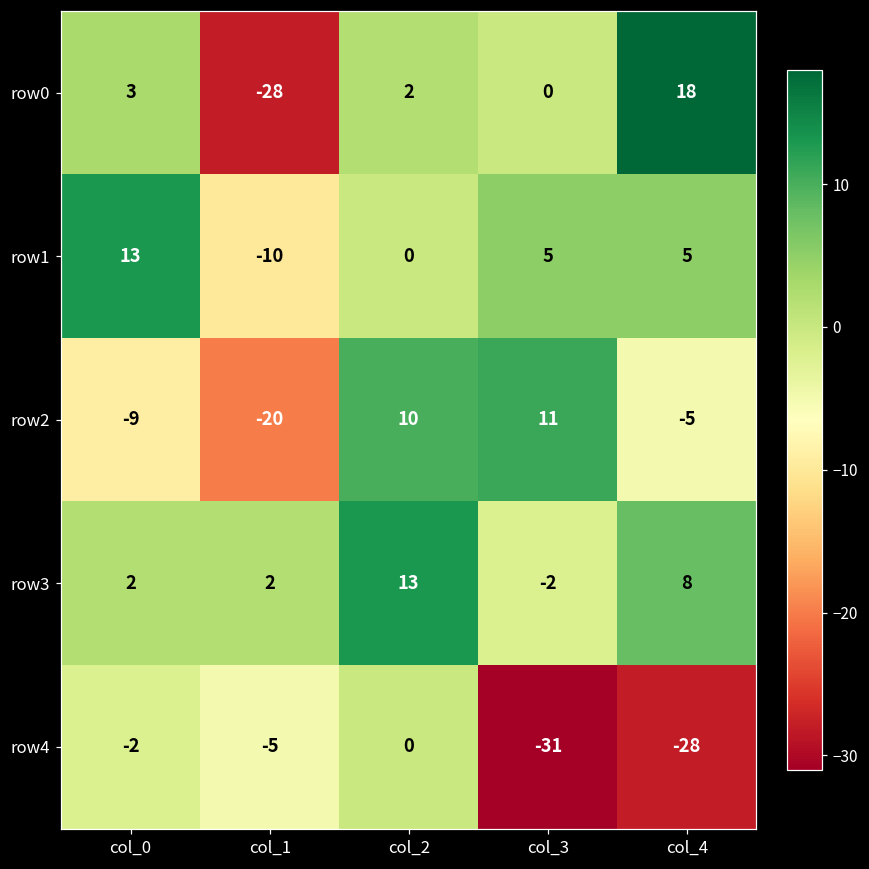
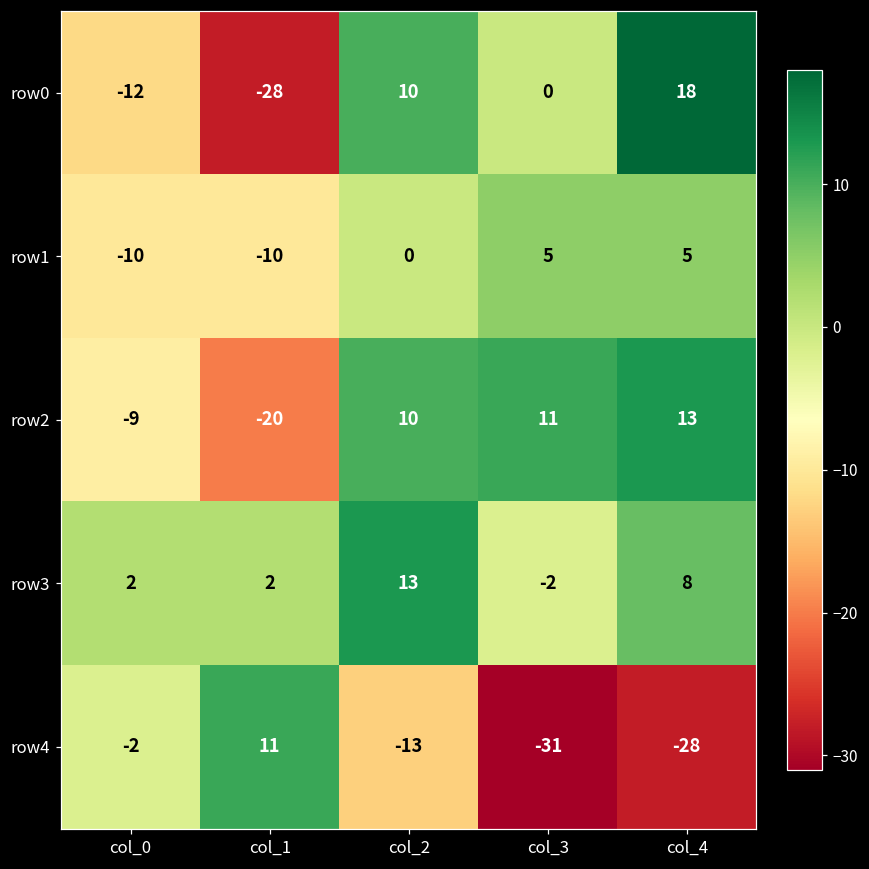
  {
    "row0": {
-     "col_0": 3,
+     "col_0": -12,
      "col_1": -28,
-     "col_2": 2,
+     "col_2": 10,
      "col_3": 0,
      "col_4": 18
    },
    "row1": {
-     "col_0": 13,
+     "col_0": -10,
      "col_1": -10,
      "col_2": 0,
      "col_3": 5,
      "col_4": 5
    },
    "row2": {
      "col_0": -9,
      "col_1": -20,
      "col_2": 10,
      "col_3": 11,
-     "col_4": -5
+     "col_4": 13
    },
    "row3": {
      "col_0": 2,
      "col_1": 2,
      "col_2": 13,
      "col_3": -2,
      "col_4": 8
    },
    "row4": {
      "col_0": -2,
-     "col_1": -5,
-     "col_2": 0,
+     "col_1": 11,
+     "col_2": -13,
      "col_3": -31,
      "col_4": -28
    }
  }
